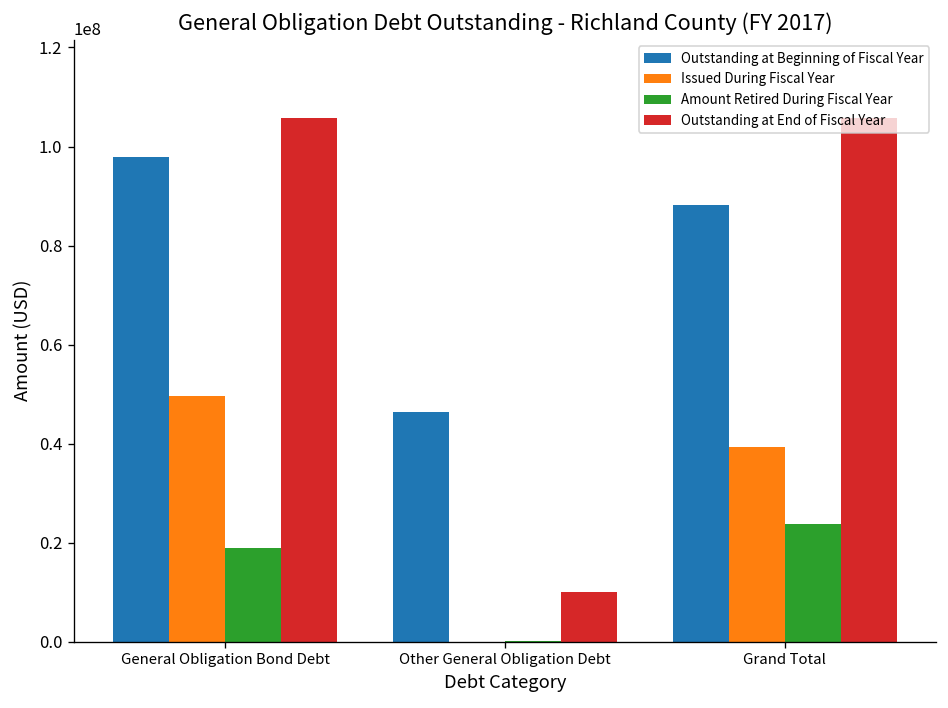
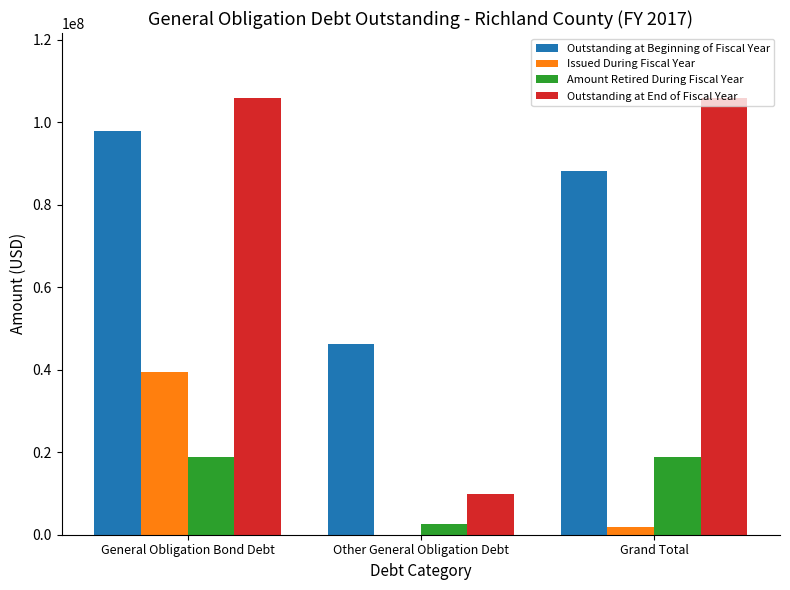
  {
    "Outstanding at Beginning of Fiscal Year": {
      "General Obligation Bond Debt": 98000000,
      "Other General Obligation Debt": 46000000,
      "Grand Total": 88000000
    },
    "Issued During Fiscal Year": {
-     "General Obligation Bond Debt": 50000000,
+     "General Obligation Bond Debt": 39000000,
      "Other General Obligation Debt": 0,
-     "Grand Total": 39000000
+     "Grand Total": 2000000
    },
    "Amount Retired During Fiscal Year": {
      "General Obligation Bond Debt": 19000000,
-     "Other General Obligation Debt": 0,
-     "Grand Total": 24000000
+     "Other General Obligation Debt": 3000000,
+     "Grand Total": 19000000
    },
    "Outstanding at End of Fiscal Year": {
      "General Obligation Bond Debt": 106000000,
      "Other General Obligation Debt": 10000000
    }
  }
